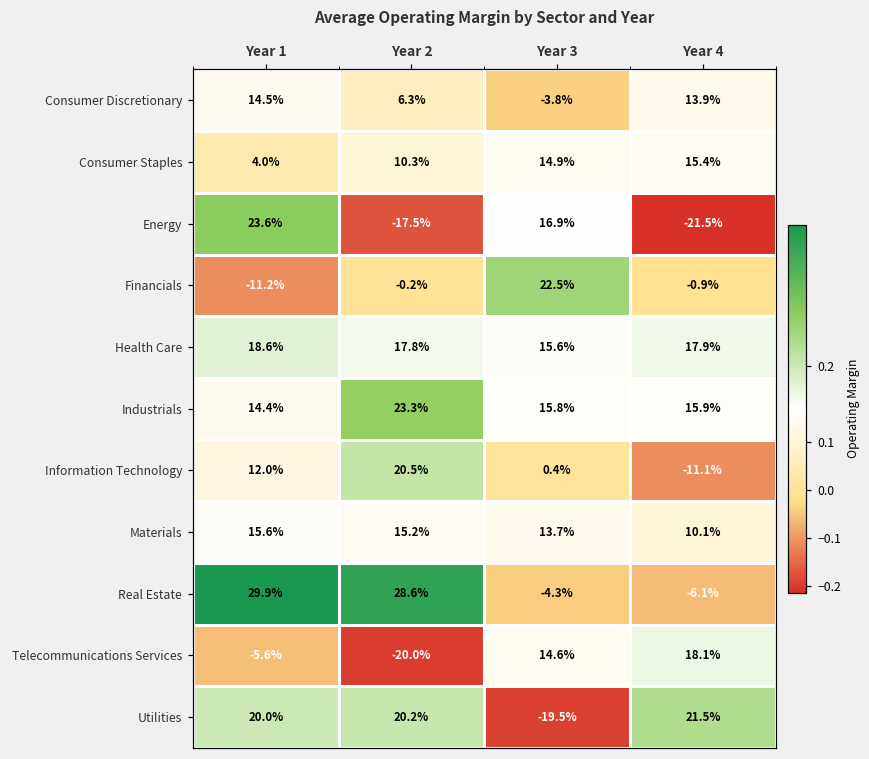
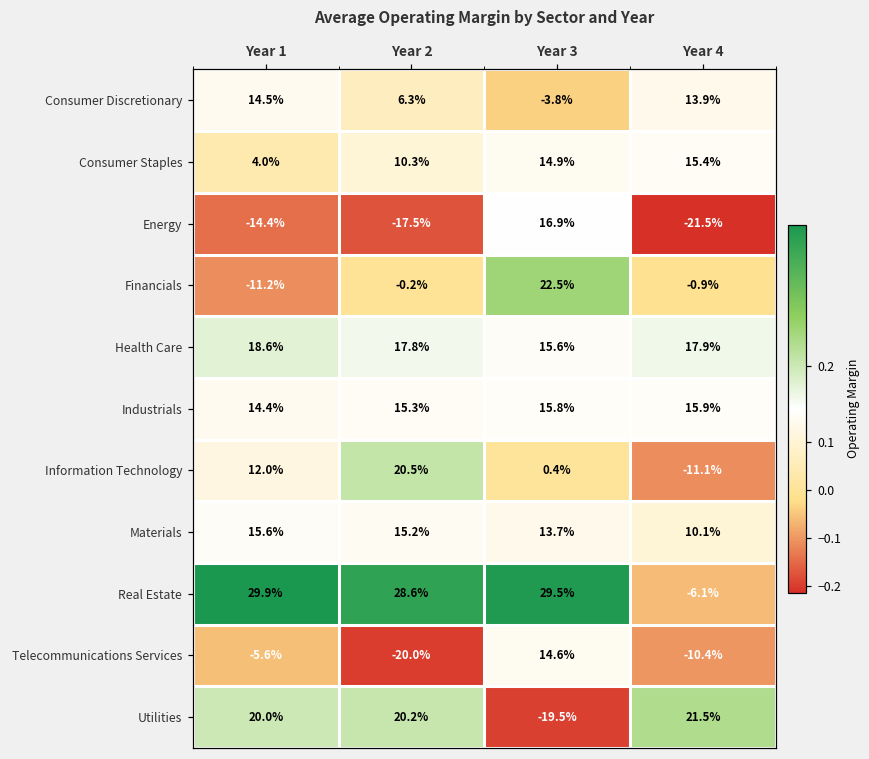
  {
    "Consumer Discretionary": {
      "Year 1": "14.5%",
      "Year 2": "6.3%",
      "Year 3": "-3.8%",
      "Year 4": "13.9%"
    },
    "Consumer Staples": {
      "Year 1": "4.0%",
      "Year 2": "10.3%",
      "Year 3": "14.9%",
      "Year 4": "15.4%"
    },
    "Energy": {
-     "Year 1": "23.6%",
+     "Year 1": "-14.4%",
      "Year 2": "-17.5%",
      "Year 3": "16.9%",
      "Year 4": "-21.5%"
    },
    "Financials": {
      "Year 1": "-11.2%",
      "Year 2": "-0.2%",
      "Year 3": "22.5%",
      "Year 4": "-0.9%"
    },
    "Health Care": {
      "Year 1": "18.6%",
      "Year 2": "17.8%",
      "Year 3": "15.6%",
      "Year 4": "17.9%"
    },
    "Industrials": {
      "Year 1": "14.4%",
-     "Year 2": "23.3%",
+     "Year 2": "15.3%",
      "Year 3": "15.8%",
      "Year 4": "15.9%"
    },
    "Information Technology": {
      "Year 1": "12.0%",
      "Year 2": "20.5%",
      "Year 3": "0.4%",
      "Year 4": "-11.1%"
    },
    "Materials": {
      "Year 1": "15.6%",
      "Year 2": "15.2%",
      "Year 3": "13.7%",
      "Year 4": "10.1%"
    },
    "Real Estate": {
      "Year 1": "29.9%",
      "Year 2": "28.6%",
-     "Year 3": "-4.3%",
+     "Year 3": "29.5%",
      "Year 4": "-6.1%"
    },
    "Telecommunications Services": {
      "Year 1": "-5.6%",
      "Year 2": "-20.0%",
      "Year 3": "14.6%",
-     "Year 4": "18.1%"
+     "Year 4": "-10.4%"
    },
    "Utilities": {
      "Year 1": "20.0%",
      "Year 2": "20.2%",
      "Year 3": "-19.5%",
      "Year 4": "21.5%"
    }
  }
